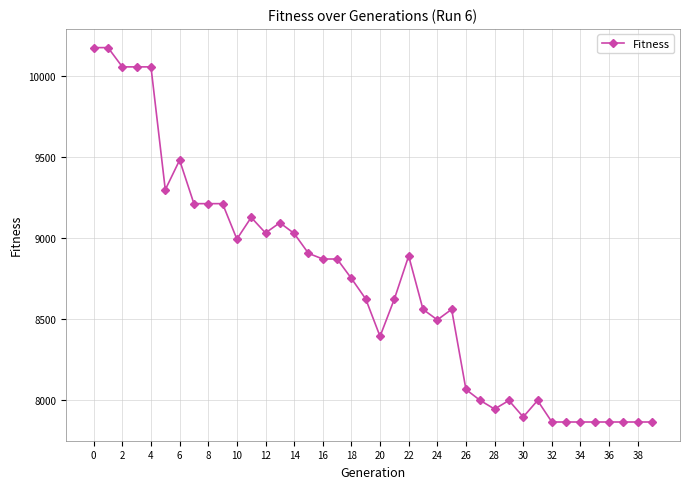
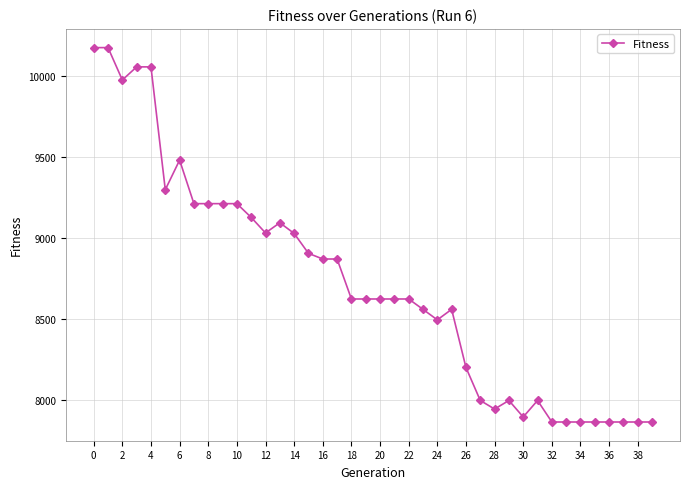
  {
    "0": 10170,
-   "2": 10060,
+   "2": 9970,
    "4": 10060,
    "6": 9480,
    "8": 9210,
-   "10": 8990,
+   "10": 9210,
    "12": 9030,
    "14": 9030,
    "16": 8870,
-   "18": 8750,
-   "20": 8390,
-   "22": 8890,
+   "18": 8620,
+   "20": 8620,
+   "22": 8620,
    "24": 8490,
-   "26": 8060,
+   "26": 8200,
    "28": 7940,
    "30": 7890,
    "32": 7860,
    "34": 7860,
    "36": 7860,
    "38": 7860
  }
